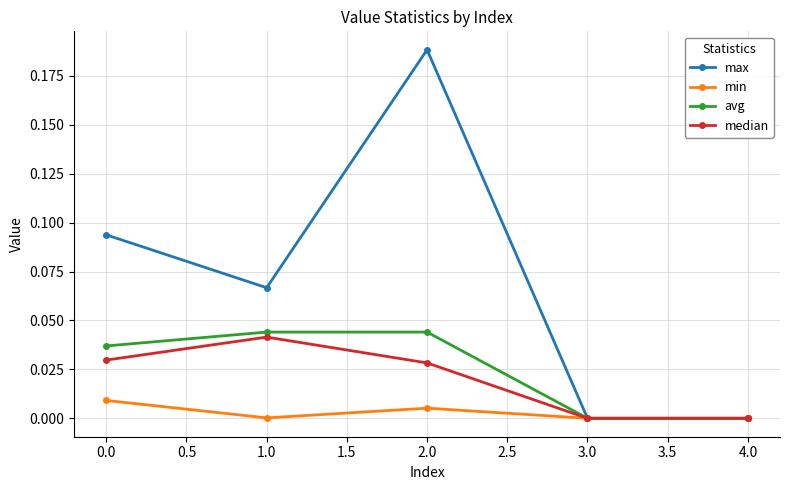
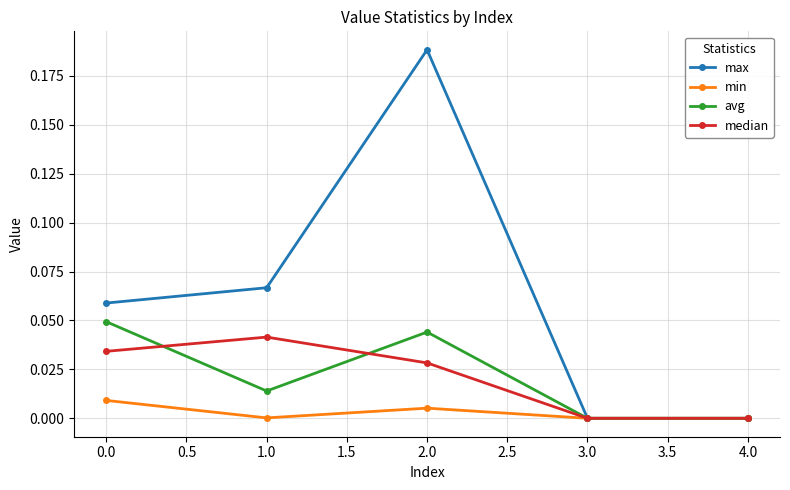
  {
    "max": {
-     "0.0": 0.094,
+     "0.0": 0.059,
      "1.0": 0.067,
      "2.0": 0.188
    },
    "min": {
      "0.0": 0.009,
      "1.0": 0.000,
      "2.0": 0.005
    },
    "avg": {
-     "0.0": 0.037,
-     "1.0": 0.044,
+     "0.0": 0.049,
+     "1.0": 0.014,
      "2.0": 0.044
    },
    "median": {
-     "0.0": 0.030,
+     "0.0": 0.034,
      "1.0": 0.041,
      "2.0": 0.028
    }
  }
